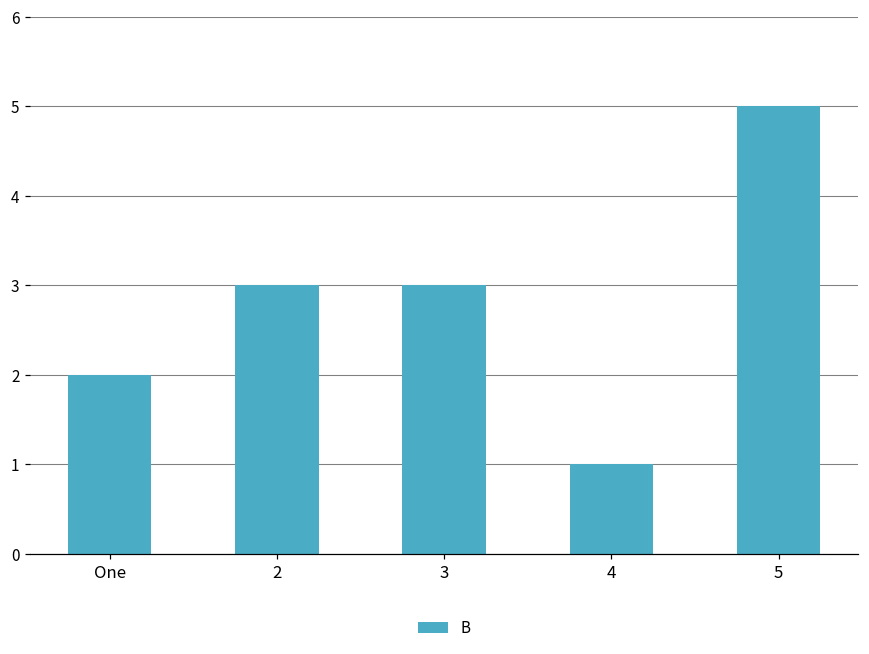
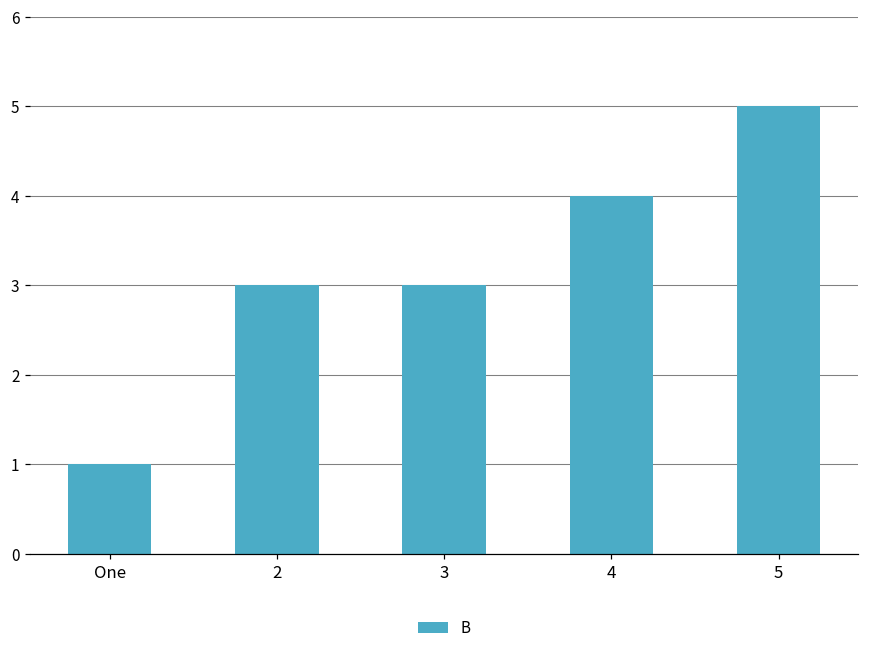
  {
-   "One": 2,
+   "One": 1,
    "2": 3,
    "3": 3,
-   "4": 1,
+   "4": 4,
    "5": 5
  }
